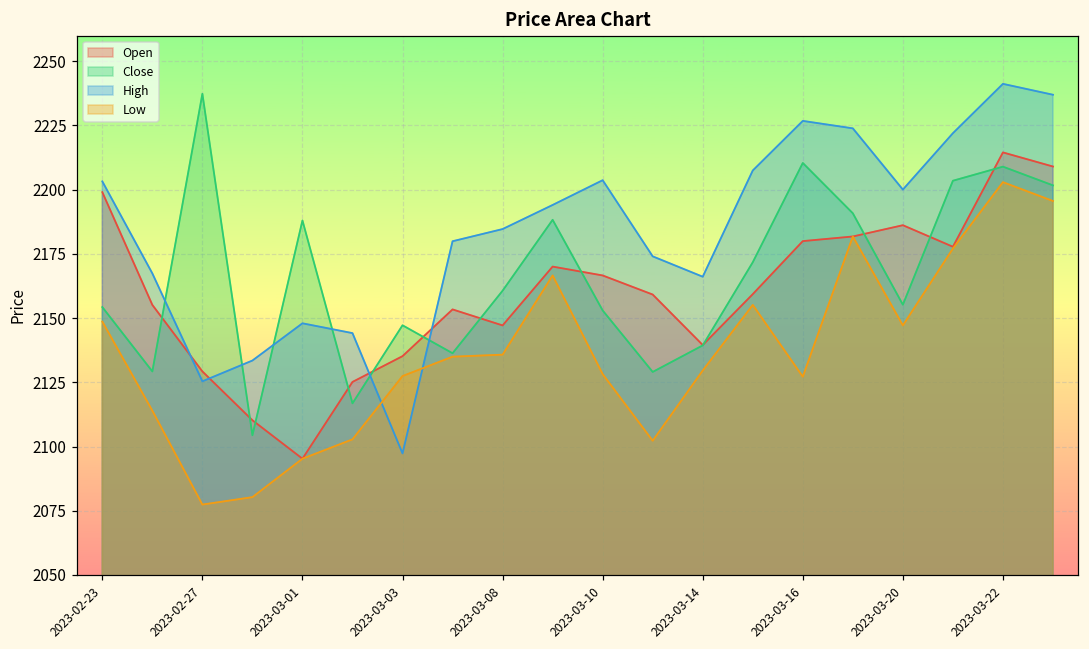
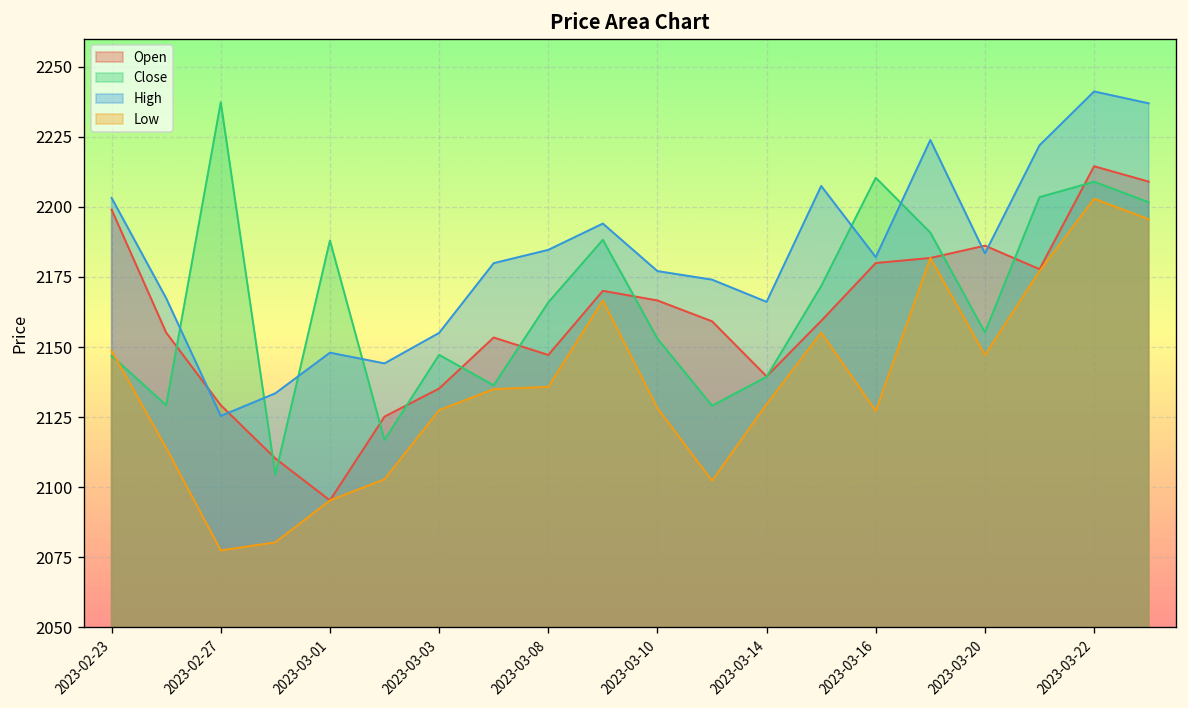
  {
    "Close": {
-     "2023-02-23": 2154,
+     "2023-02-23": 2147,
      "2023-02-27": 2237,
      "2023-03-01": 2188,
      "2023-03-03": 2147,
-     "2023-03-08": 2161,
+     "2023-03-08": 2166,
      "2023-03-10": 2153,
      "2023-03-16": 2210,
      "2023-03-20": 2155,
      "2023-03-22": 2209
    },
    "High": {
      "2023-02-23": 2203,
      "2023-02-27": 2125,
      "2023-03-01": 2148,
-     "2023-03-03": 2097,
+     "2023-03-03": 2155,
      "2023-03-08": 2185,
-     "2023-03-10": 2204,
+     "2023-03-10": 2177,
      "2023-03-14": 2166,
-     "2023-03-16": 2227,
-     "2023-03-20": 2200,
+     "2023-03-16": 2182,
+     "2023-03-20": 2183,
      "2023-03-22": 2241
    }
  }
